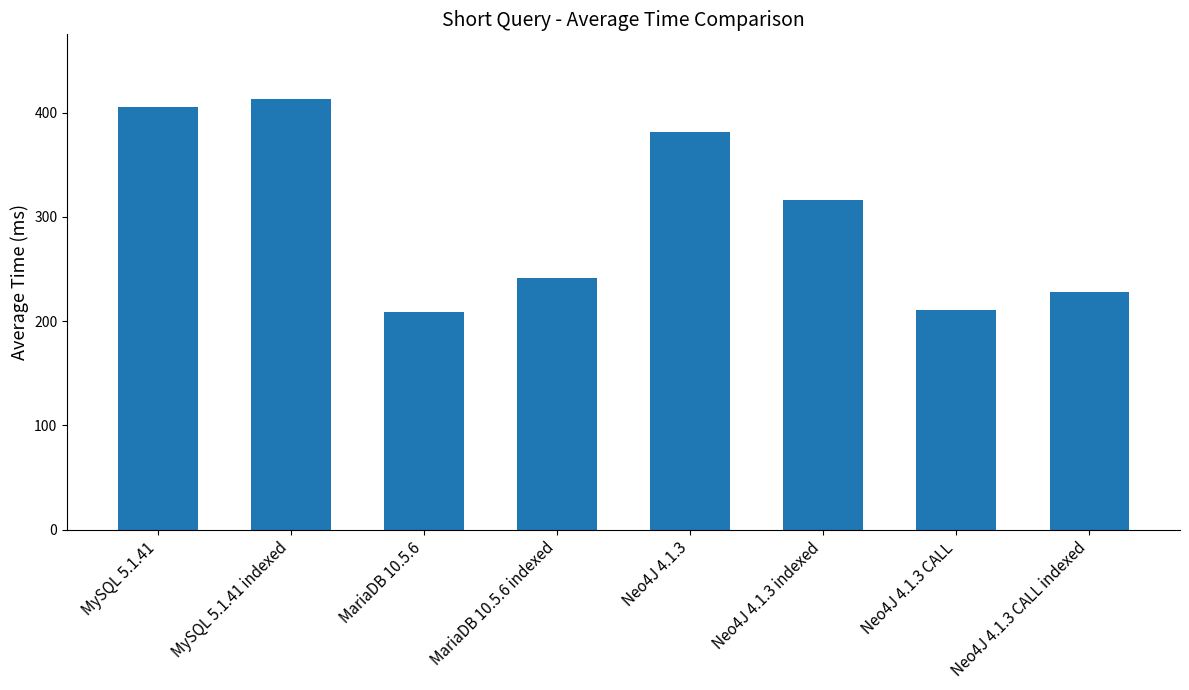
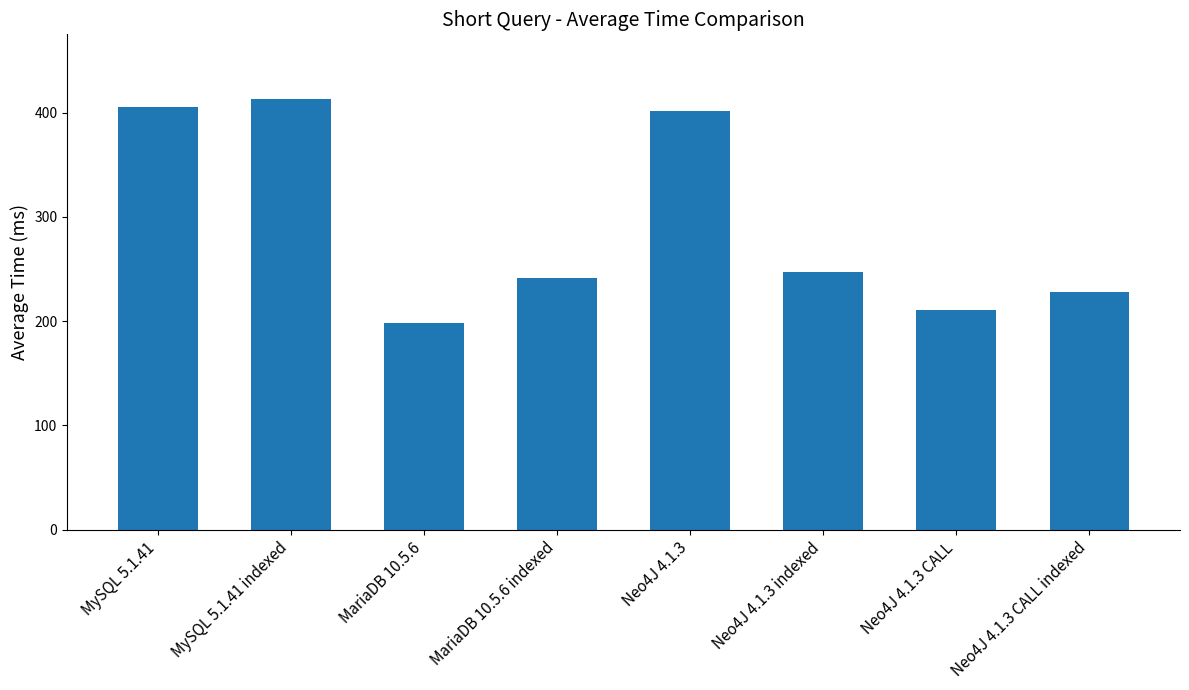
  {
    "MySQL 5.1.41": 405,
    "MySQL 5.1.41 indexed": 413,
-   "MariaDB 10.5.6": 209,
+   "MariaDB 10.5.6": 198,
    "MariaDB 10.5.6 indexed": 241,
-   "Neo4J 4.1.3": 381,
-   "Neo4J 4.1.3 indexed": 316,
+   "Neo4J 4.1.3": 401,
+   "Neo4J 4.1.3 indexed": 247,
    "Neo4J 4.1.3 CALL": 211,
    "Neo4J 4.1.3 CALL indexed": 228
  }
